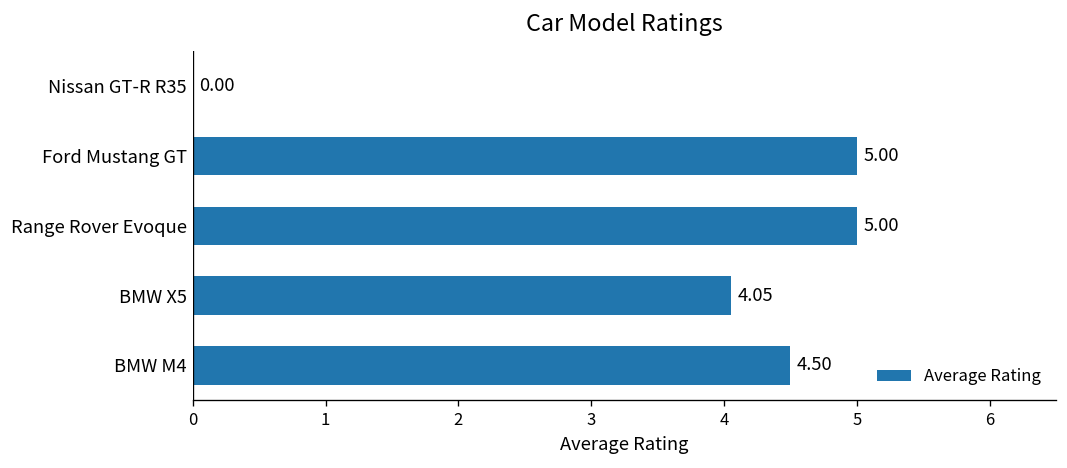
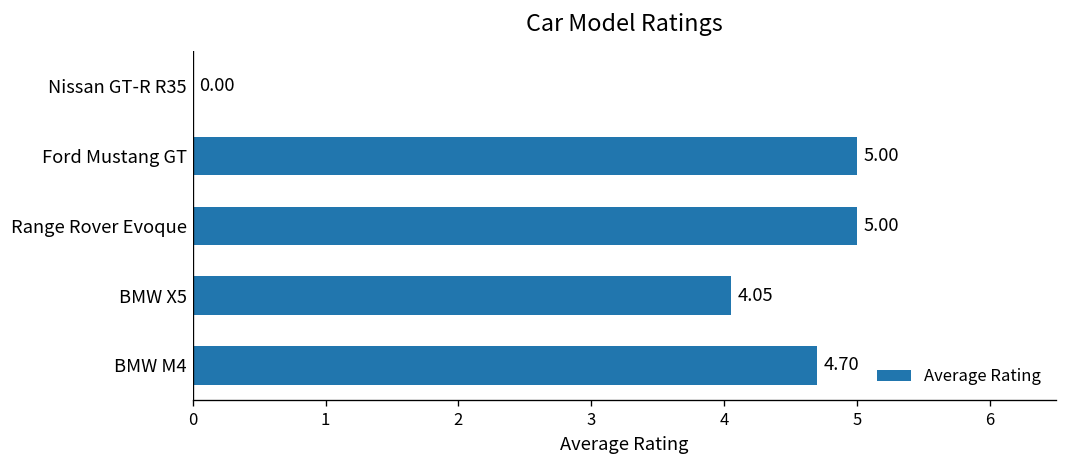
  {
    "Nissan GT-R R35": 0.00,
    "Ford Mustang GT": 5.00,
    "Range Rover Evoque": 5.00,
    "BMW X5": 4.05,
-   "BMW M4": 4.50
+   "BMW M4": 4.70
  }
